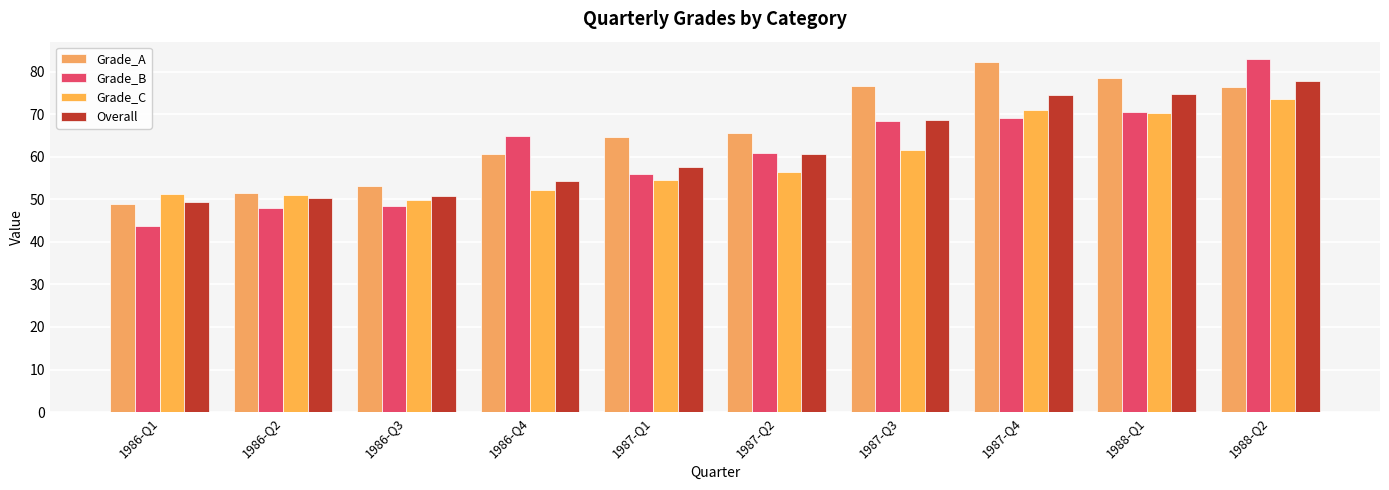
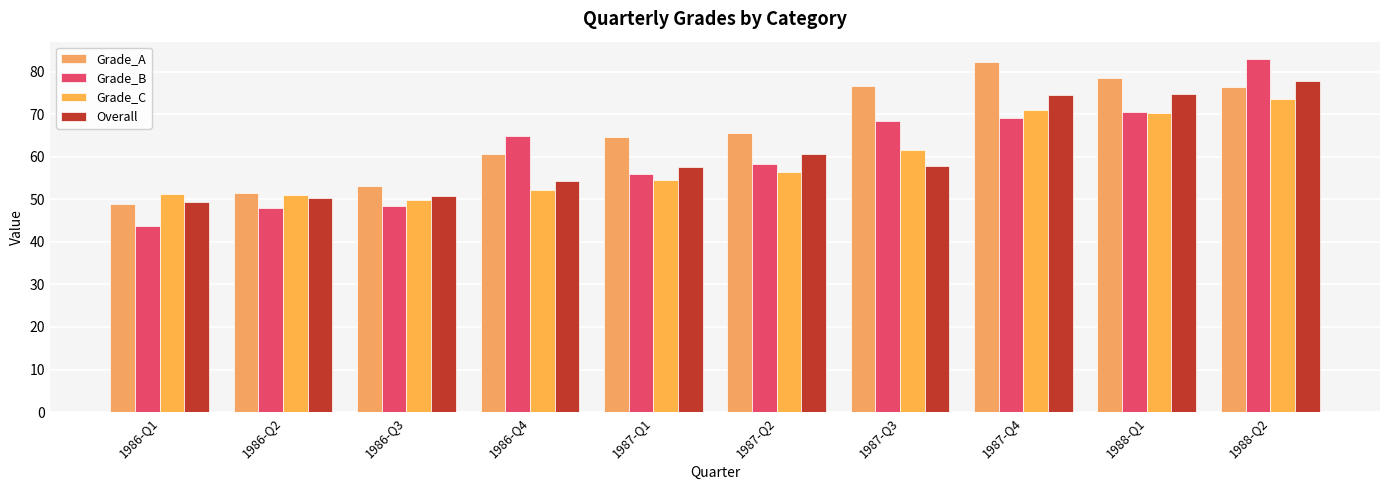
  {
    "Grade_B": {
      "1986-Q1": 44,
      "1986-Q2": 48,
      "1986-Q3": 49,
      "1986-Q4": 65,
      "1987-Q1": 56,
-     "1987-Q2": 61,
+     "1987-Q2": 58,
      "1987-Q3": 68,
      "1987-Q4": 69,
      "1988-Q1": 71,
      "1988-Q2": 83
    },
    "Overall": {
      "1986-Q1": 49,
      "1986-Q2": 50,
      "1986-Q3": 51,
      "1986-Q4": 54,
      "1987-Q1": 58,
      "1987-Q2": 61,
-     "1987-Q3": 69,
+     "1987-Q3": 58,
      "1987-Q4": 74,
      "1988-Q1": 75,
      "1988-Q2": 78
    }
  }
